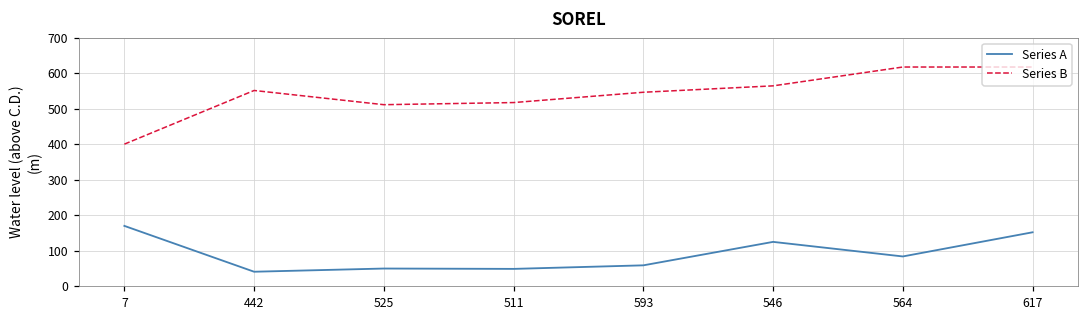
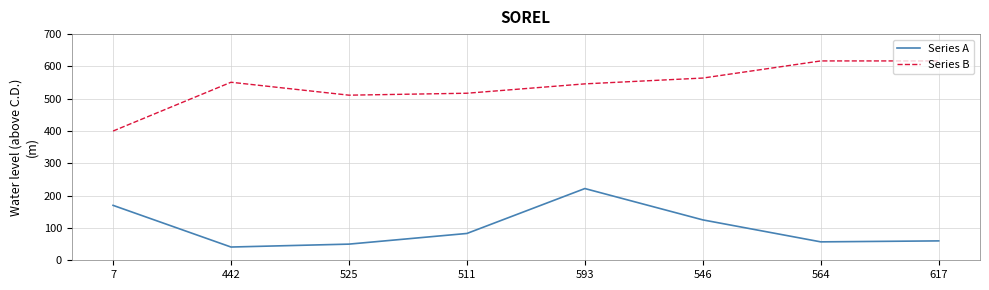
  {
    "Series A": {
      "7": 170,
      "442": 40,
      "525": 50,
-     "511": 50,
-     "593": 60,
+     "511": 80,
+     "593": 220,
      "546": 130,
-     "564": 80,
-     "617": 150
+     "564": 60,
+     "617": 60
    },
    "Series B": {
      "7": 400,
      "442": 550,
      "525": 510,
      "511": 520,
      "593": 550,
      "546": 560,
      "564": 620
    }
  }
